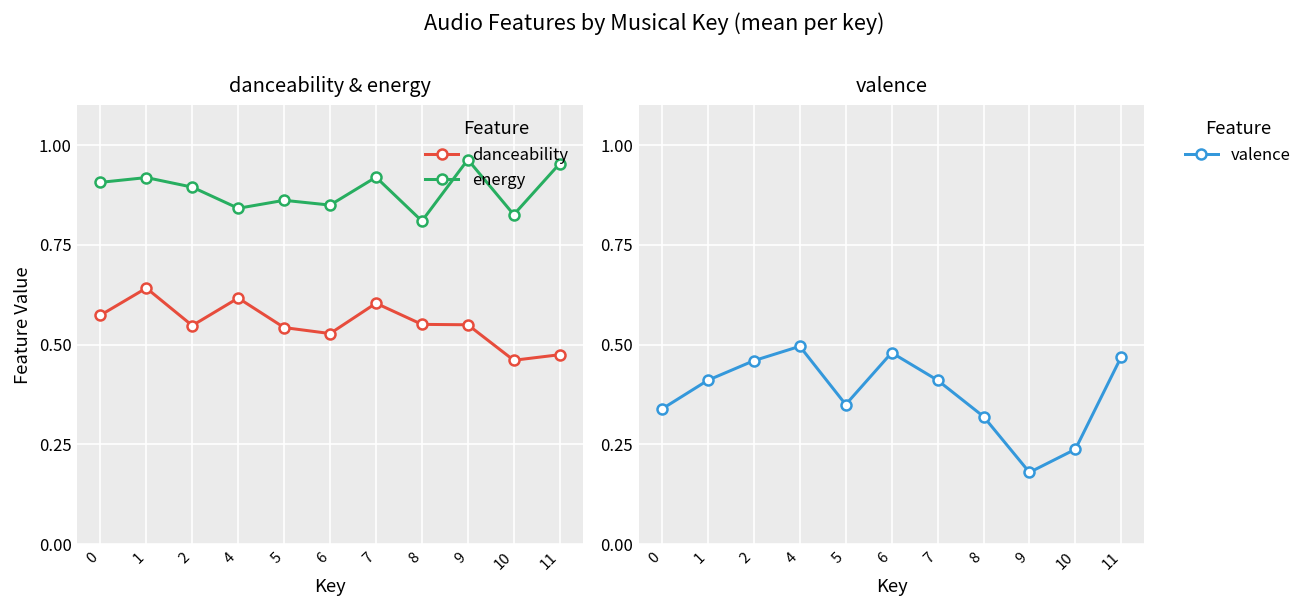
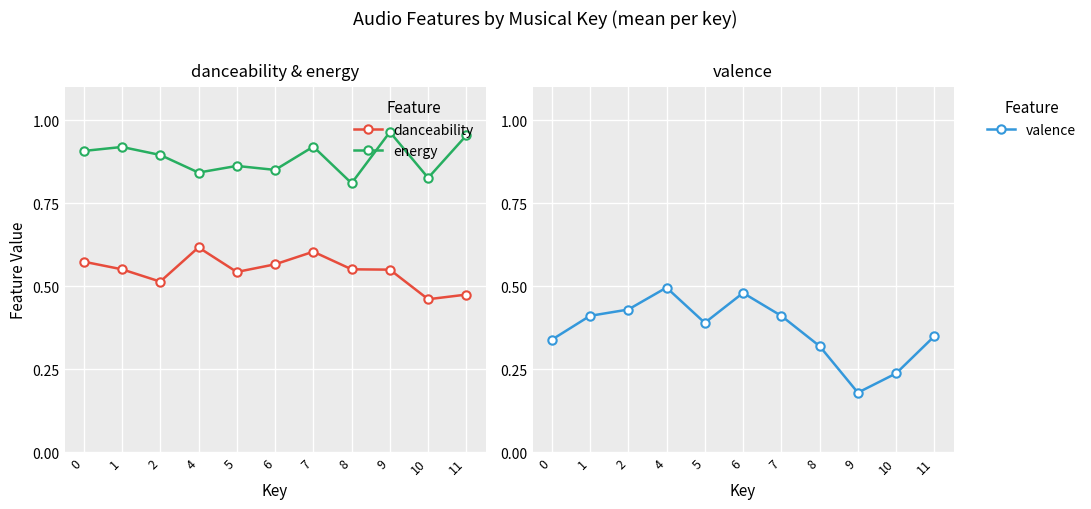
  {
    "danceability & energy": {
      "danceability": {
        "0": 0.57,
-       "1": 0.64,
-       "2": 0.55,
+       "1": 0.55,
+       "2": 0.51,
        "4": 0.62,
        "5": 0.54,
-       "6": 0.53,
+       "6": 0.57,
        "7": 0.60,
        "8": 0.55,
        "9": 0.55,
        "10": 0.46,
        "11": 0.48
      },
      "energy": {
        "0": 0.91,
        "1": 0.92,
        "2": 0.90,
        "4": 0.84,
        "5": 0.86,
        "6": 0.85,
        "7": 0.92,
        "8": 0.81,
        "9": 0.96,
        "10": 0.83,
        "11": 0.95
      }
    },
    "valence": {
      "0": 0.34,
      "1": 0.41,
-     "2": 0.46,
+     "2": 0.43,
      "4": 0.50,
-     "5": 0.35,
+     "5": 0.39,
      "6": 0.48,
      "7": 0.41,
      "8": 0.32,
      "9": 0.18,
      "10": 0.24,
-     "11": 0.47
+     "11": 0.35
    }
  }
